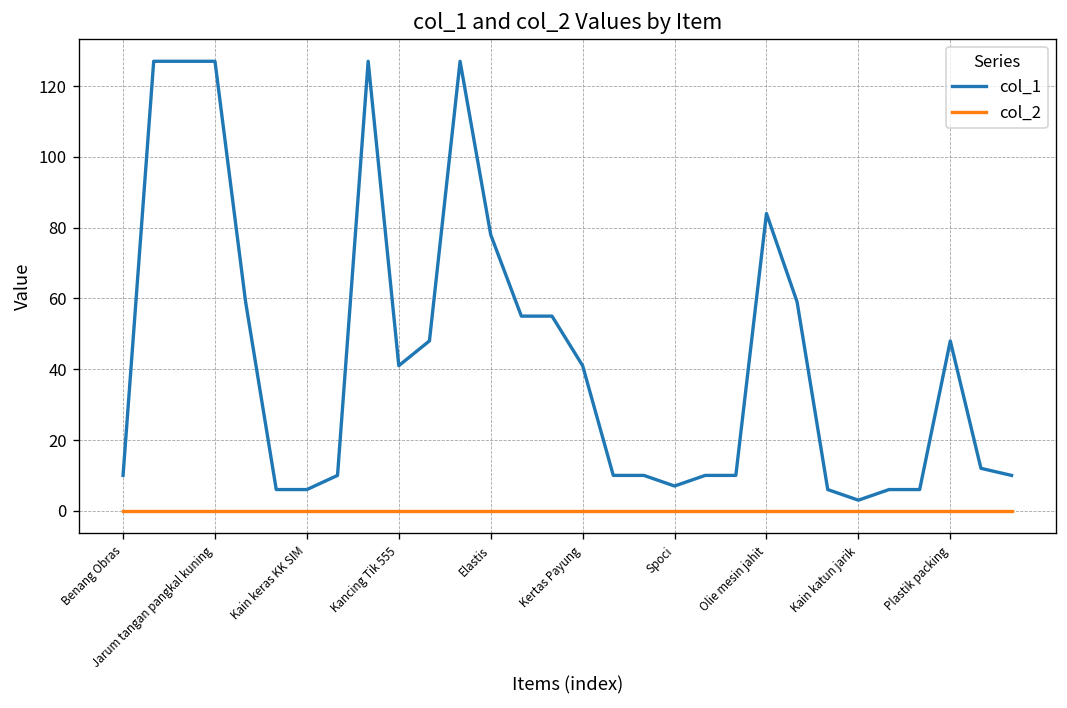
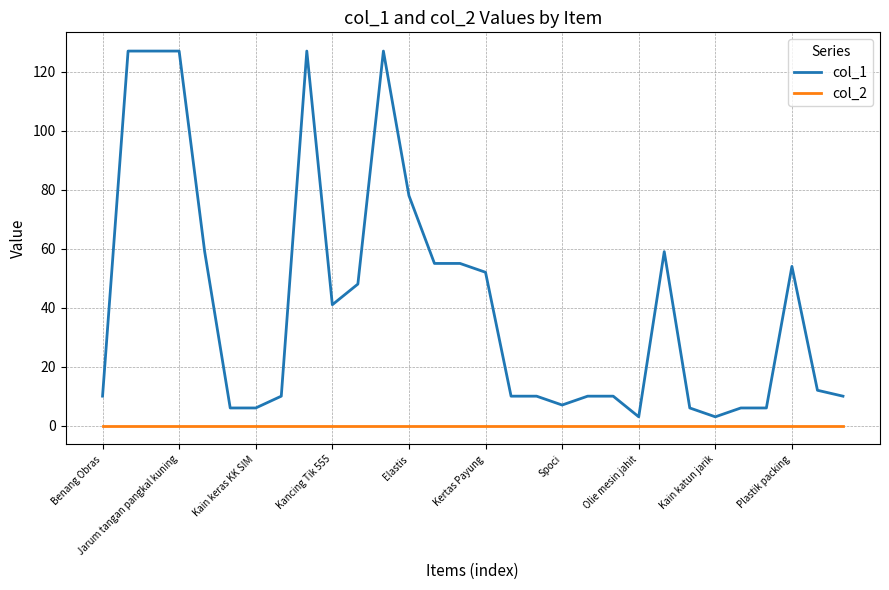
  {
    "col_1": {
      "Benang Obras": 10,
      "Jarum tangan pangkal kuning": 127,
      "Kain keras KK SIM": 6,
      "Kancing Tik 555": 41,
      "Elastis": 78,
-     "Kertas Payung": 41,
+     "Kertas Payung": 52,
      "Spoci": 7,
-     "Olie mesin jahit": 84,
+     "Olie mesin jahit": 3,
      "Kain katun jarik": 3,
-     "Plastik packing": 48
+     "Plastik packing": 54
    },
    "col_2": {
      "Benang Obras": 0,
      "Jarum tangan pangkal kuning": 0,
      "Kain keras KK SIM": 0,
      "Kancing Tik 555": 0,
      "Elastis": 0,
      "Kertas Payung": 0,
      "Spoci": 0,
      "Olie mesin jahit": 0,
      "Kain katun jarik": 0,
      "Plastik packing": 0
    }
  }
